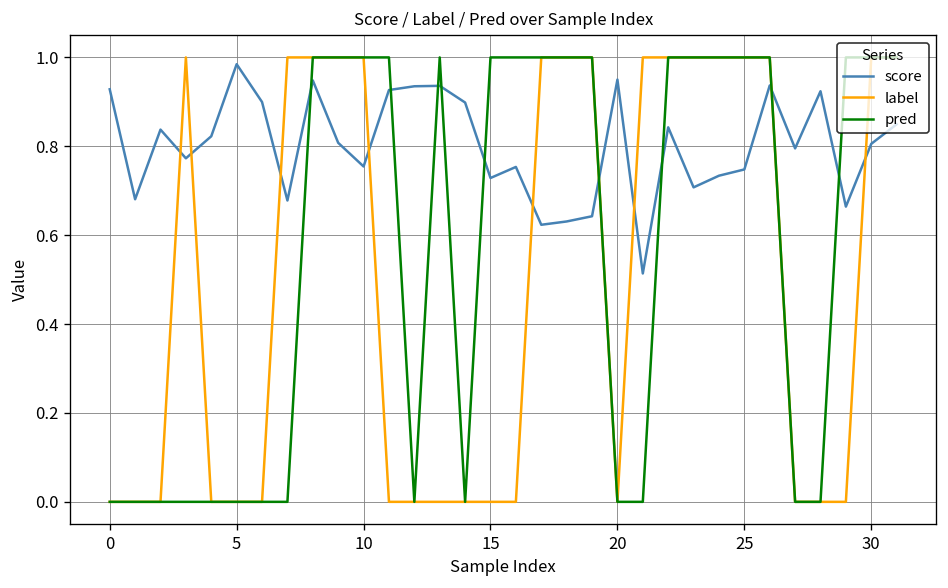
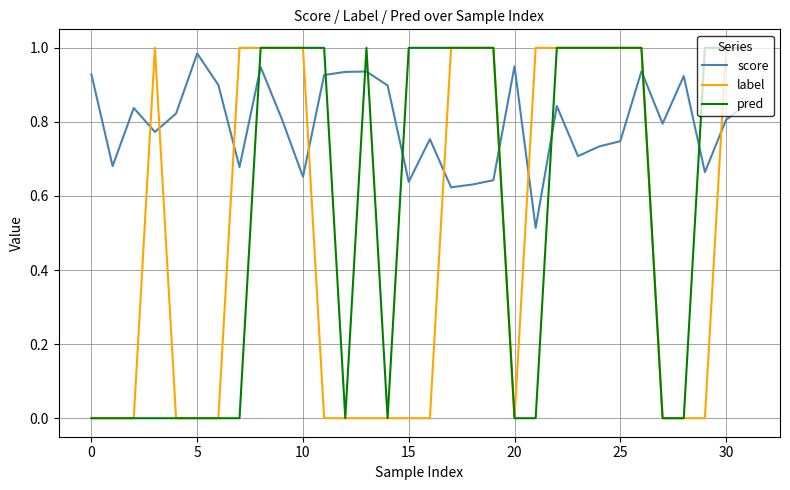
  {
    "score": {
      "0": 0.93,
      "5": 0.98,
-     "10": 0.75,
-     "15": 0.73,
+     "10": 0.65,
+     "15": 0.64,
      "20": 0.95,
      "25": 0.75,
      "30": 0.81
    },
    "label": {
      "15": 0.00
    },
    "pred": {
      "15": 1.00
    }
  }
